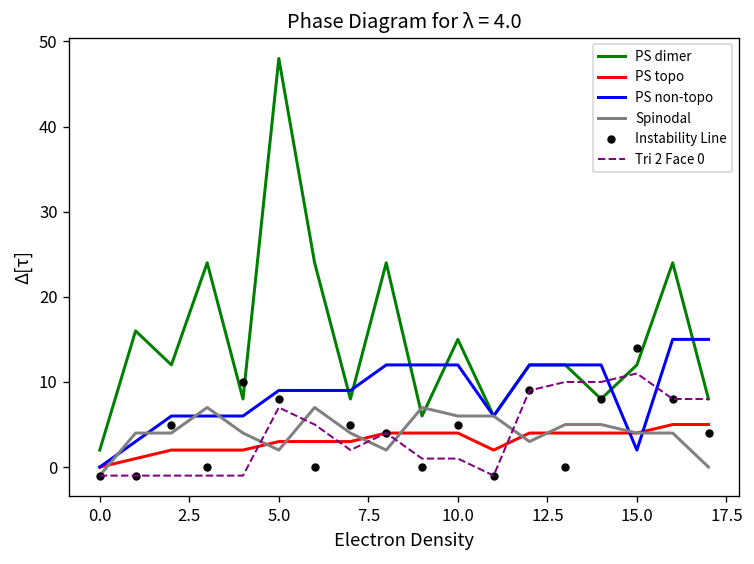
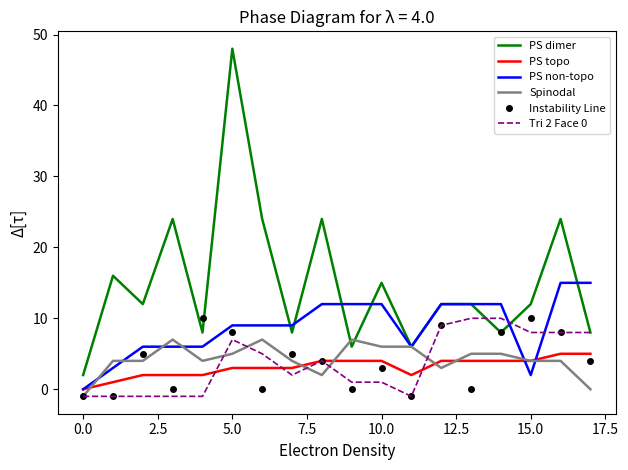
  {
    "PS dimer": {
      "0.0": 2,
      "5.0": 48,
      "10.0": 15,
      "15.0": 12
    },
    "PS topo": {
      "5.0": 3,
      "10.0": 4
    },
    "PS non-topo": {
      "5.0": 9,
      "10.0": 12,
      "15.0": 2
    },
    "Spinodal": {
-     "5.0": 2,
+     "5.0": 5,
      "10.0": 6
    },
    "Instability Line": {
      "5.0": 8,
-     "10.0": 5,
-     "15.0": 14
+     "10.0": 3,
+     "15.0": 10
    },
    "Tri 2 Face 0": {
      "5.0": 7,
      "10.0": 1,
-     "15.0": 11
+     "15.0": 8
    }
  }
